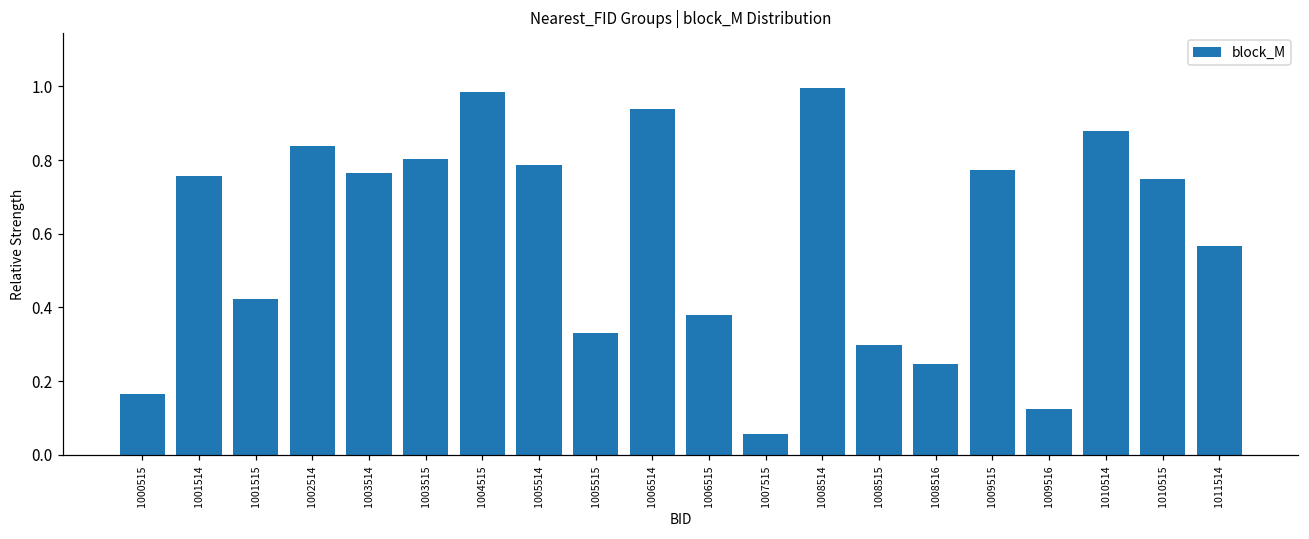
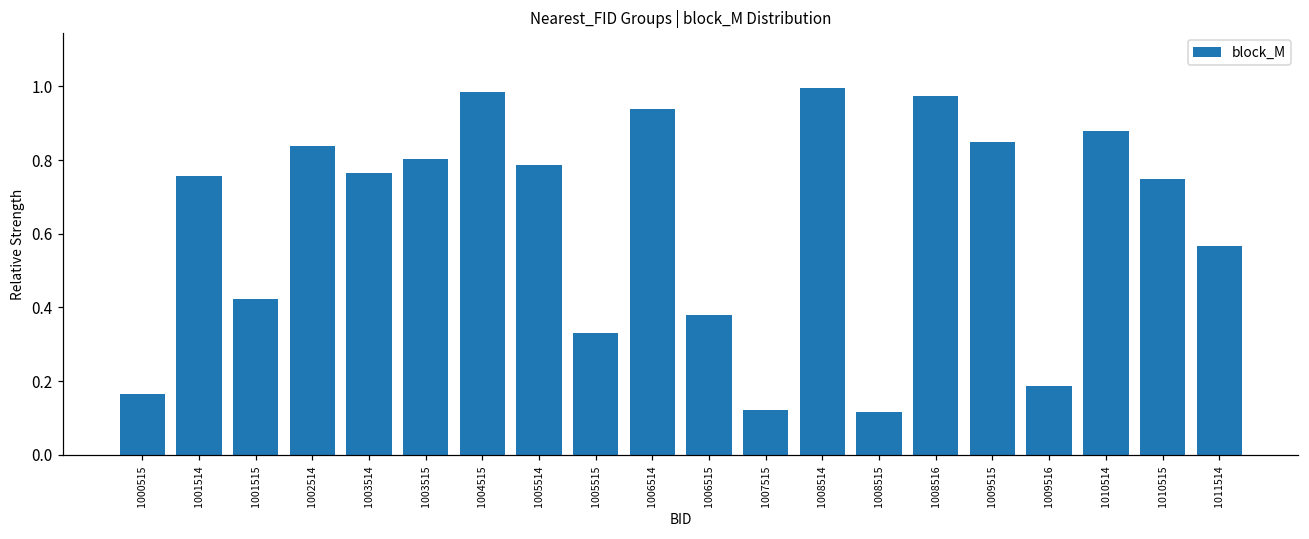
  {
    "1000515": 0.16,
    "1001514": 0.76,
    "1001515": 0.42,
    "1002514": 0.84,
    "1003514": 0.77,
    "1003515": 0.80,
    "1004515": 0.98,
    "1005514": 0.79,
    "1005515": 0.33,
    "1006514": 0.94,
    "1006515": 0.38,
-   "1007515": 0.06,
+   "1007515": 0.12,
    "1008514": 0.99,
-   "1008515": 0.30,
-   "1008516": 0.25,
-   "1009515": 0.77,
-   "1009516": 0.12,
+   "1008515": 0.12,
+   "1008516": 0.97,
+   "1009515": 0.85,
+   "1009516": 0.19,
    "1010514": 0.88,
    "1010515": 0.75,
    "1011514": 0.57
  }
